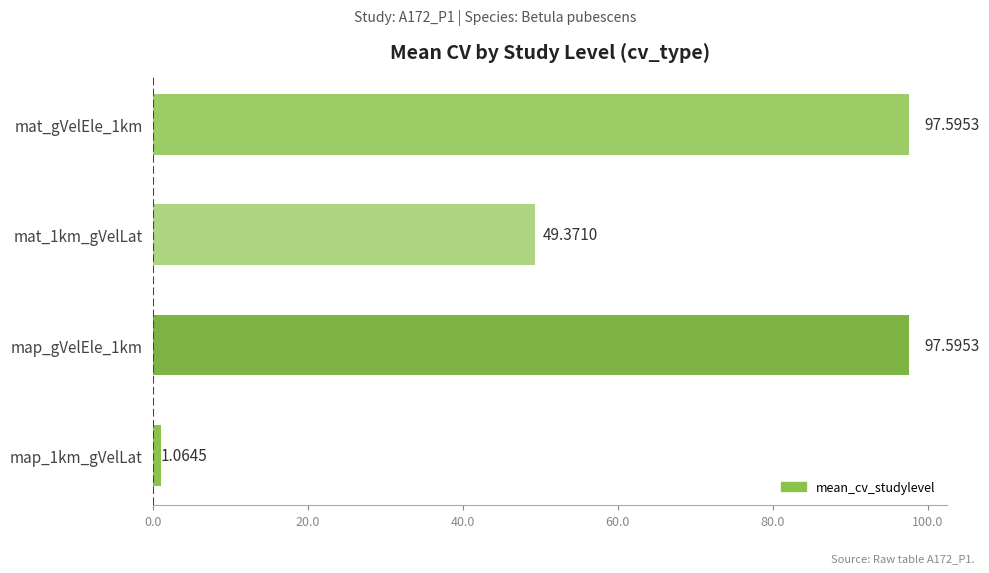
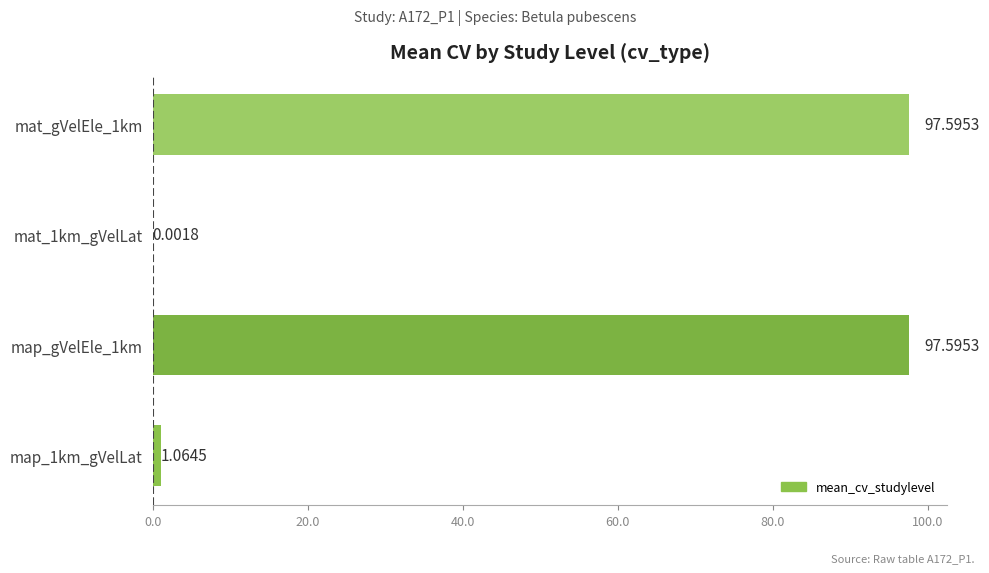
  {
    "mat_gVelEle_1km": 97.5953,
-   "mat_1km_gVelLat": 49.3710,
+   "mat_1km_gVelLat": 0.0018,
    "map_gVelEle_1km": 97.5953,
    "map_1km_gVelLat": 1.0645
  }
